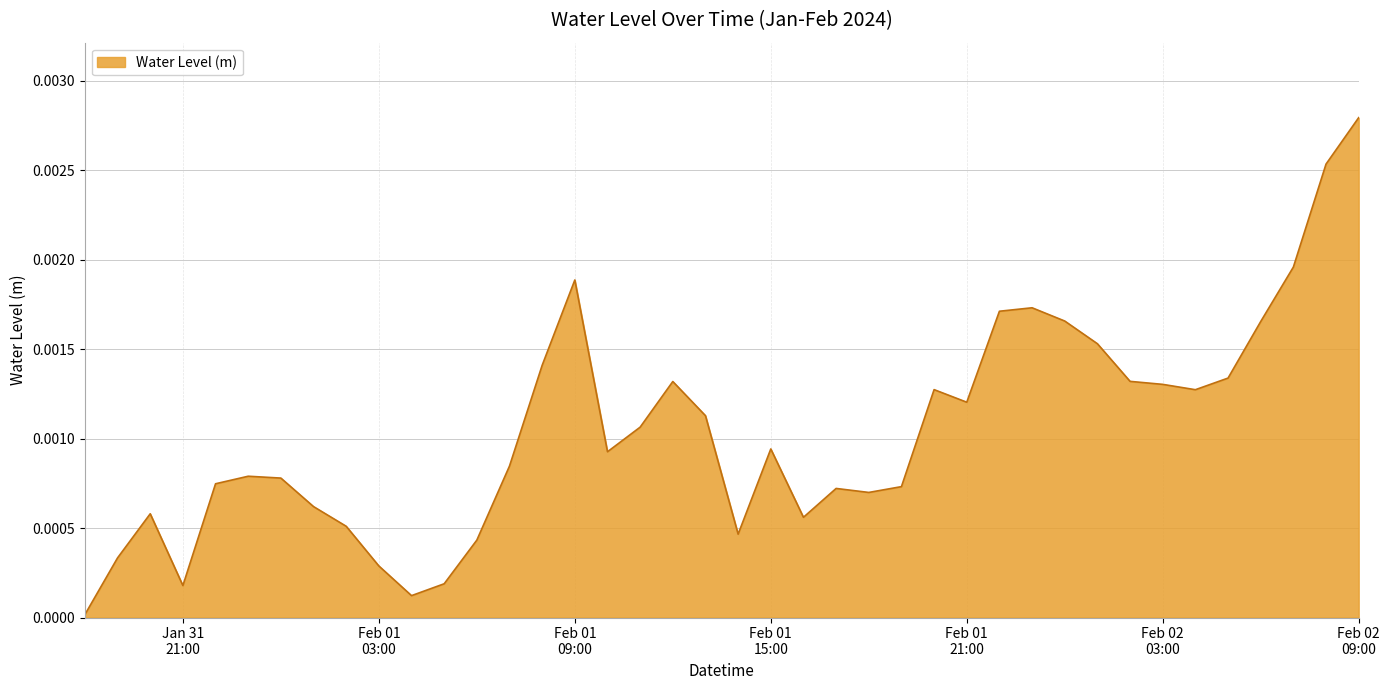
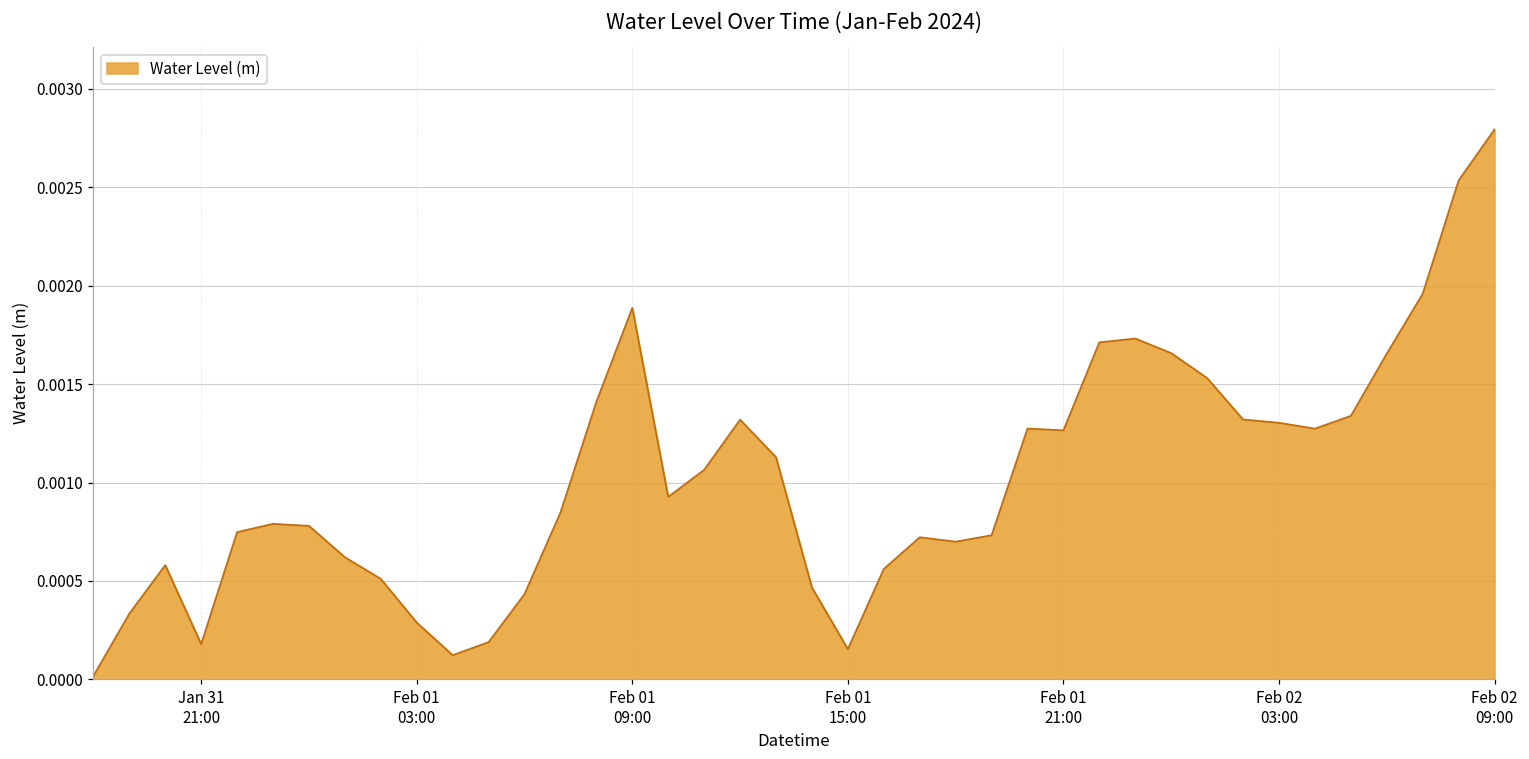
  {
    "Jan 31 21:00": 0.00018,
    "Feb 01 03:00": 0.00029,
    "Feb 01 09:00": 0.00189,
-   "Feb 01 15:00": 0.00094,
-   "Feb 01 21:00": 0.00120,
+   "Feb 01 15:00": 0.00015,
+   "Feb 01 21:00": 0.00126,
    "Feb 02 03:00": 0.00130,
    "Feb 02 09:00": 0.00279
  }
